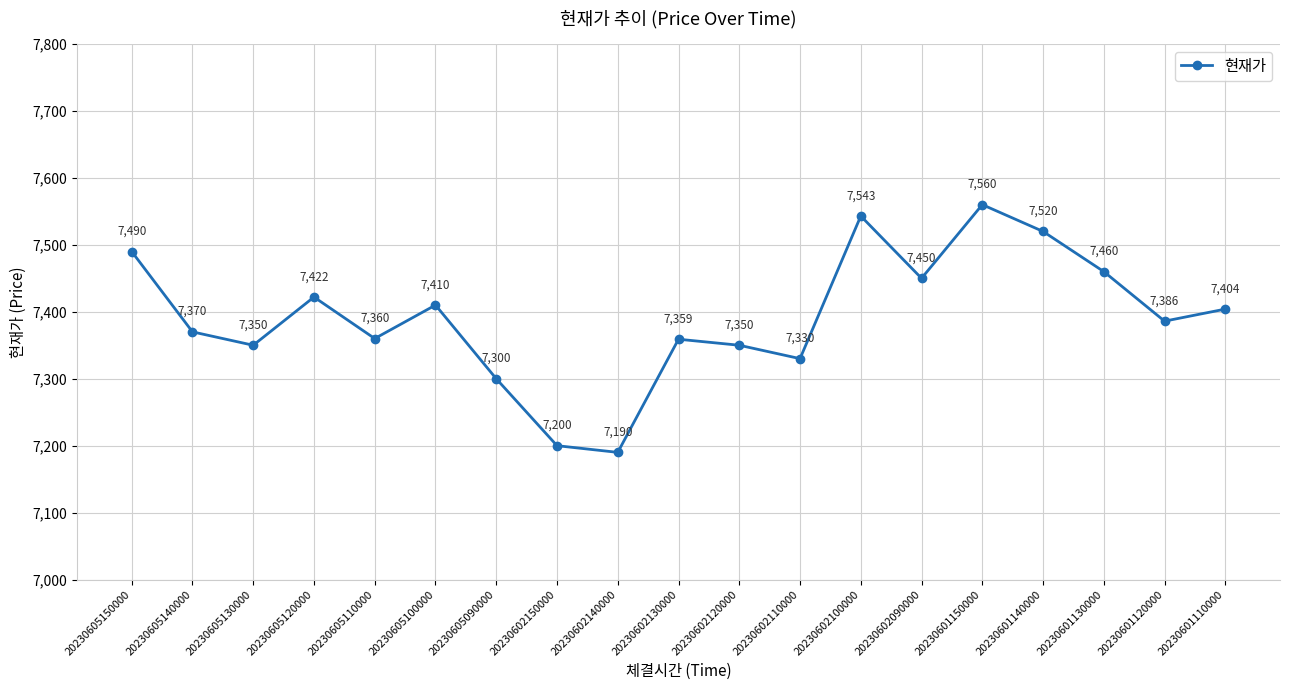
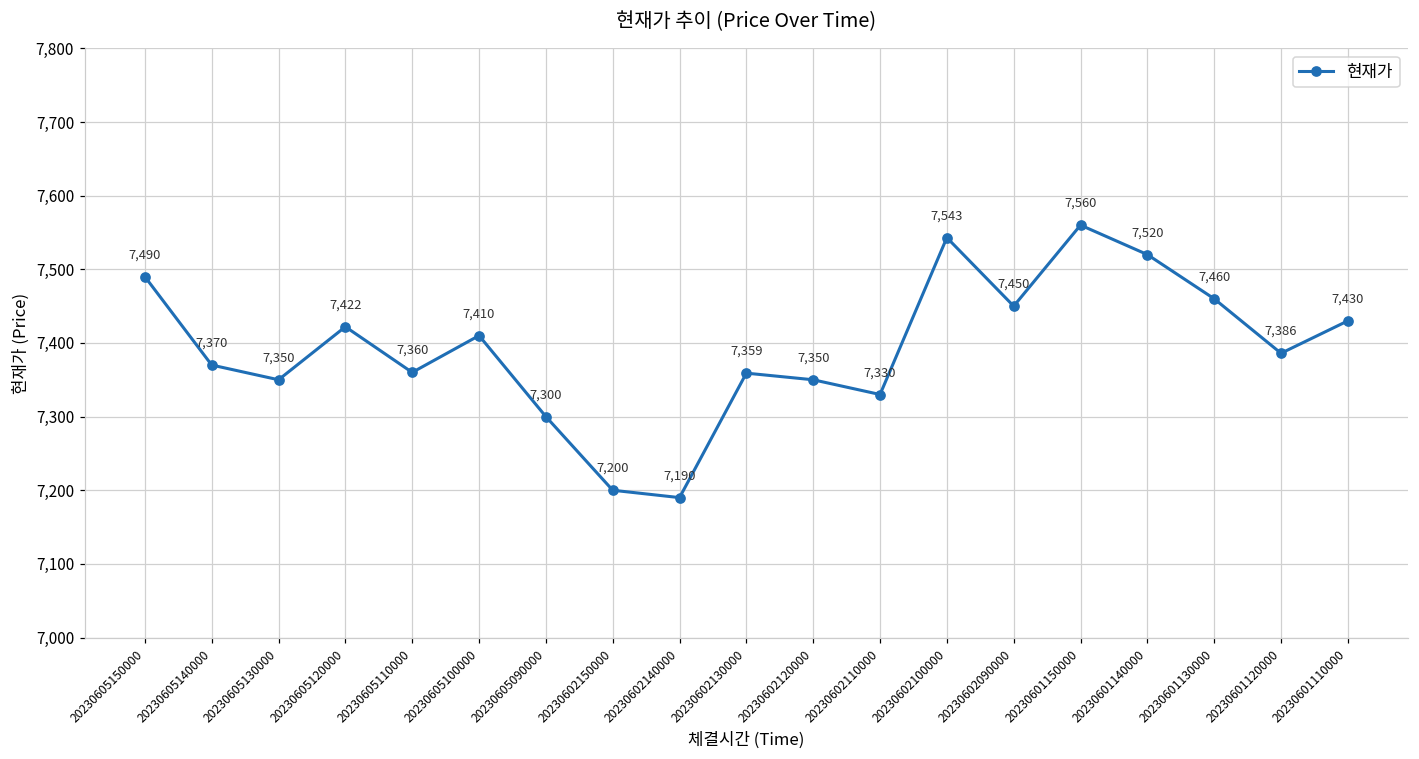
  {
    "20230605150000": "7,490",
    "20230605140000": "7,370",
    "20230605130000": "7,350",
    "20230605120000": "7,422",
    "20230605110000": "7,360",
    "20230605100000": "7,410",
    "20230605090000": "7,300",
    "20230602150000": "7,200",
    "20230602140000": "7,190",
    "20230602130000": "7,359",
    "20230602120000": "7,350",
    "20230602110000": "7,330",
    "20230602100000": "7,543",
    "20230602090000": "7,450",
    "20230601150000": "7,560",
    "20230601140000": "7,520",
    "20230601130000": "7,460",
    "20230601120000": "7,386",
-   "20230601110000": "7,404"
+   "20230601110000": "7,430"
  }
